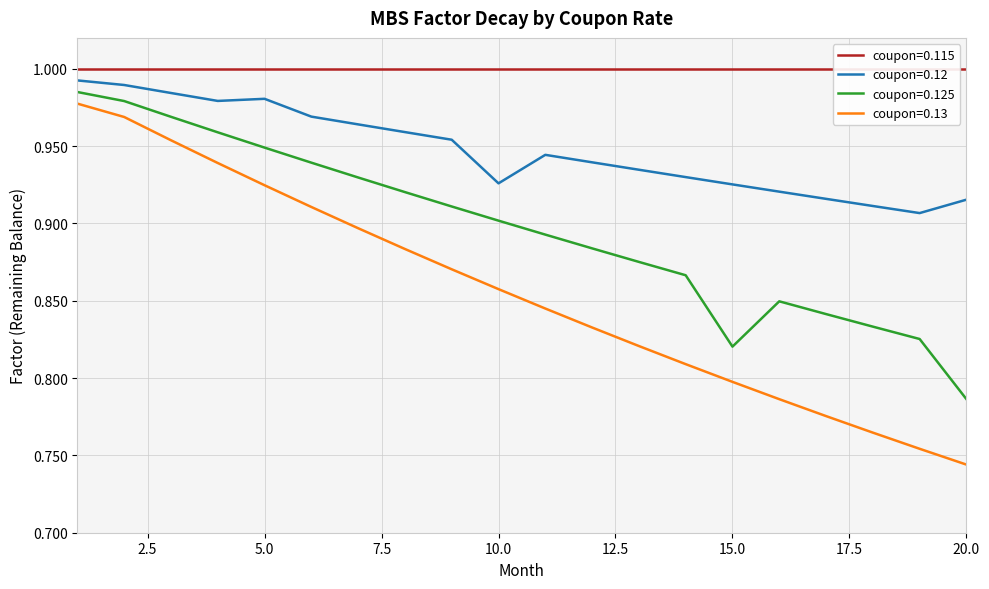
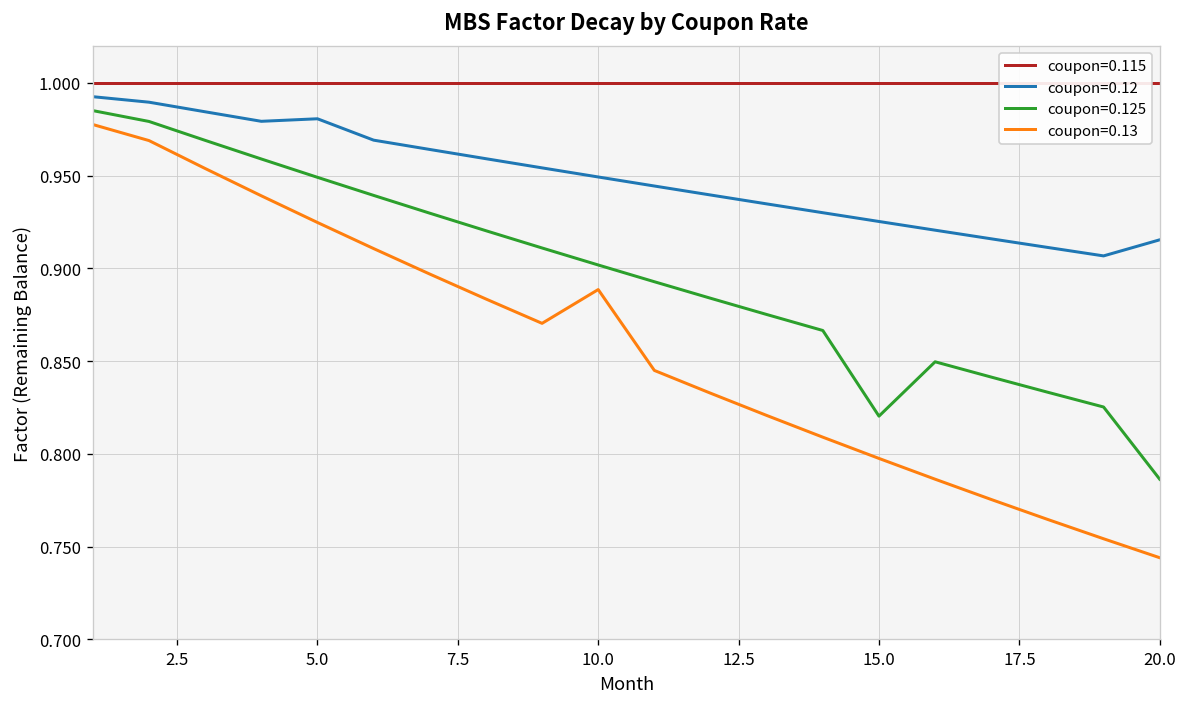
  {
    "coupon=0.115": {
      "5.0": 1.000,
      "10.0": 1.000,
      "15.0": 1.000,
      "20.0": 1.000
    },
    "coupon=0.12": {
      "5.0": 0.981,
-     "10.0": 0.926,
+     "10.0": 0.949,
      "15.0": 0.925,
      "20.0": 0.915
    },
    "coupon=0.125": {
      "5.0": 0.949,
      "10.0": 0.902,
      "15.0": 0.820,
      "20.0": 0.786
    },
    "coupon=0.13": {
      "5.0": 0.925,
-     "10.0": 0.858,
+     "10.0": 0.889,
      "15.0": 0.798,
      "20.0": 0.744
    }
  }
